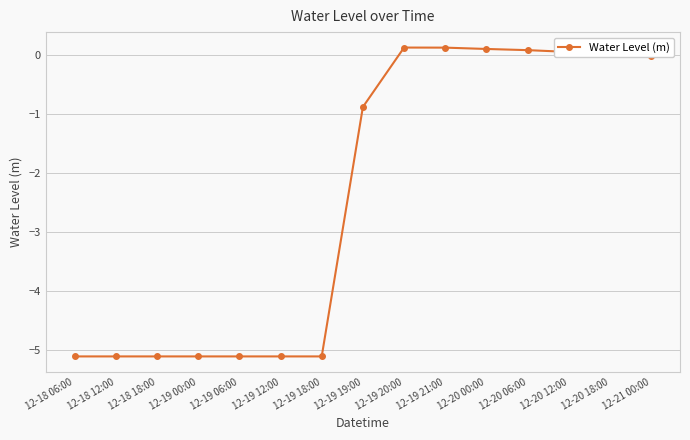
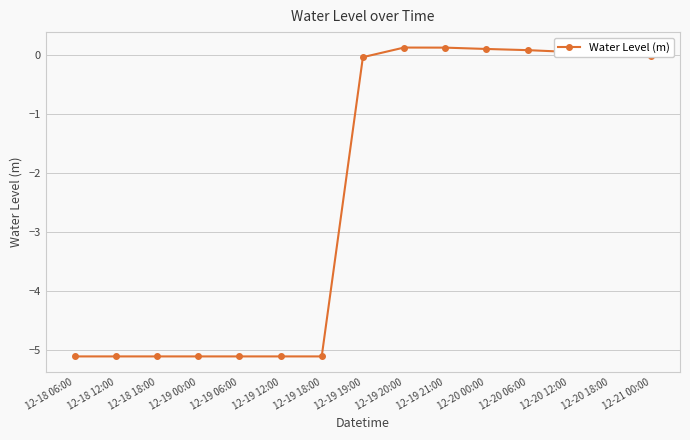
  {
    "12-18 06:00": -5.1,
    "12-18 12:00": -5.1,
    "12-18 18:00": -5.1,
    "12-19 00:00": -5.1,
    "12-19 06:00": -5.1,
    "12-19 12:00": -5.1,
    "12-19 18:00": -5.1,
-   "12-19 19:00": -0.9,
+   "12-19 19:00": 0.0,
    "12-19 20:00": 0.1,
    "12-19 21:00": 0.1,
    "12-20 00:00": 0.1,
    "12-20 06:00": 0.1
  }
